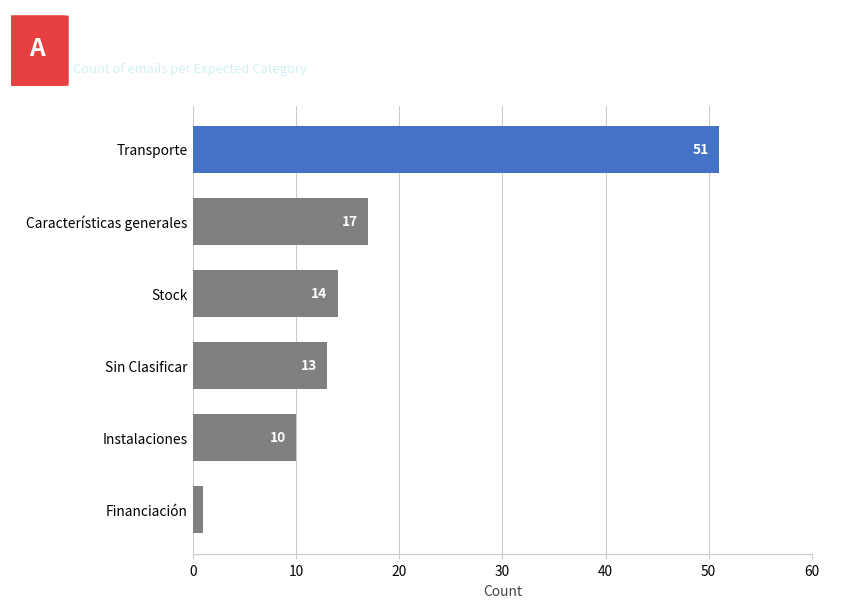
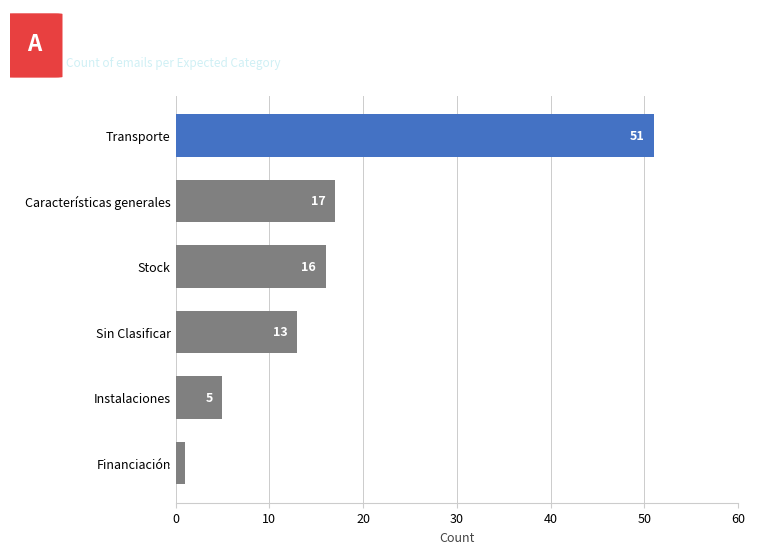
  {
    "Transporte": 51,
    "Características generales": 17,
-   "Stock": 14,
+   "Stock": 16,
    "Sin Clasificar": 13,
-   "Instalaciones": 10
+   "Instalaciones": 5
  }
